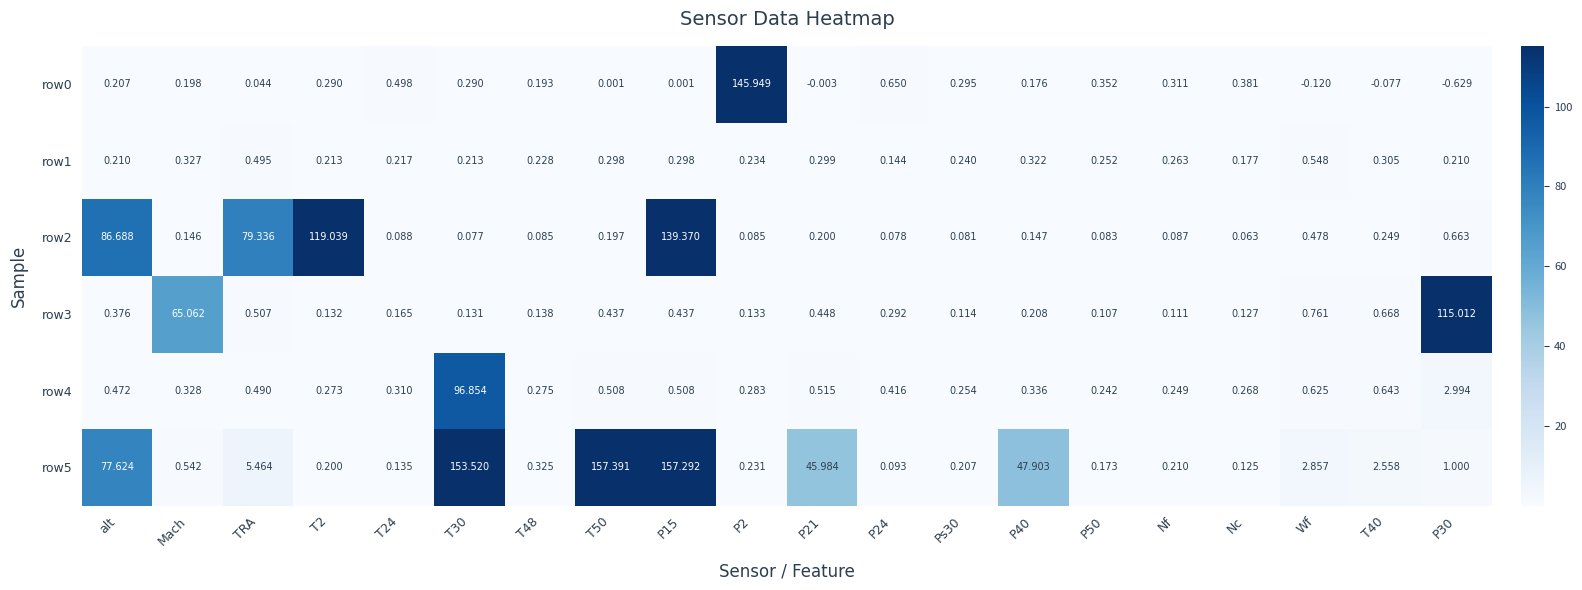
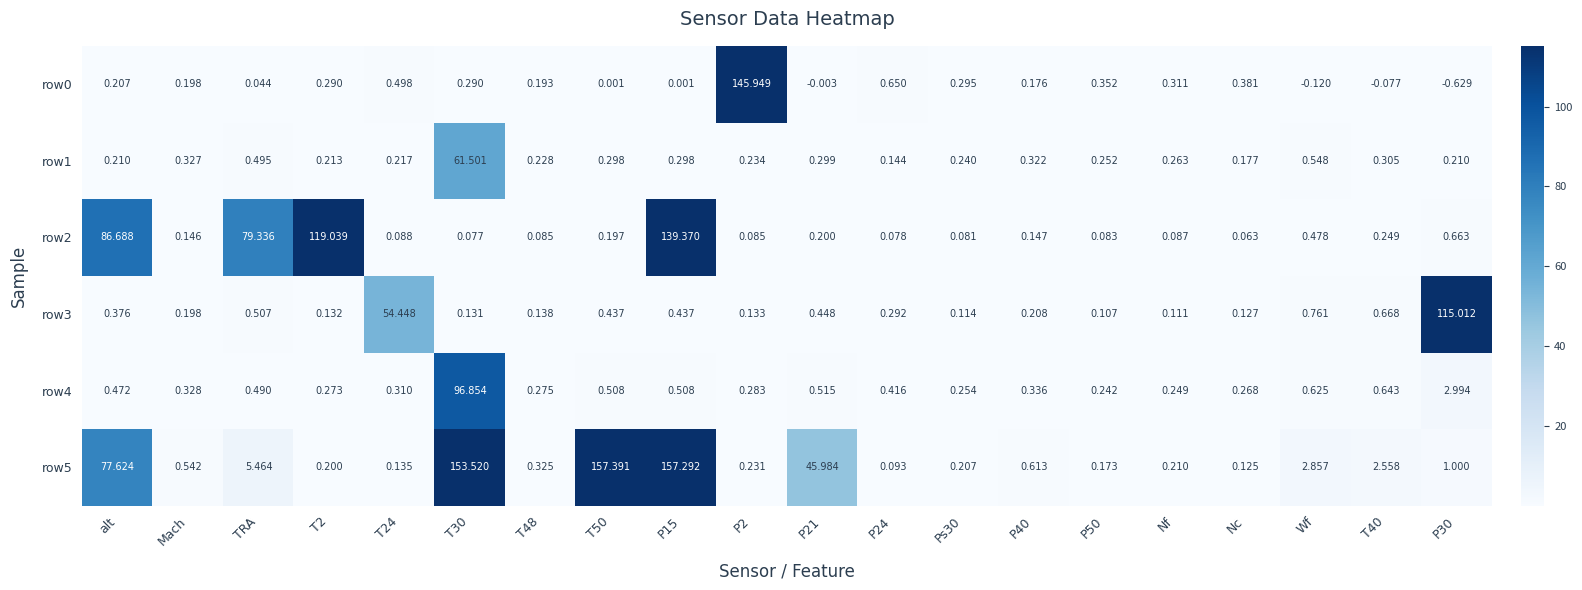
  {
    "row0": {
      "alt": 0.207,
      "Mach": 0.198,
      "TRA": 0.044,
      "T2": 0.290,
      "T24": 0.498,
      "T30": 0.290,
      "T48": 0.193,
      "T50": 0.001,
      "P15": 0.001,
      "P2": 145.949,
      "P21": -0.003,
      "P24": 0.650,
      "Ps30": 0.295,
      "P40": 0.176,
      "P50": 0.352,
      "Nf": 0.311,
      "Nc": 0.381,
      "Wf": -0.120,
      "T40": -0.077,
      "P30": -0.629
    },
    "row1": {
      "alt": 0.210,
      "Mach": 0.327,
      "TRA": 0.495,
      "T2": 0.213,
      "T24": 0.217,
-     "T30": 0.213,
+     "T30": 61.501,
      "T48": 0.228,
      "T50": 0.298,
      "P15": 0.298,
      "P2": 0.234,
      "P21": 0.299,
      "P24": 0.144,
      "Ps30": 0.240,
      "P40": 0.322,
      "P50": 0.252,
      "Nf": 0.263,
      "Nc": 0.177,
      "Wf": 0.548,
      "T40": 0.305,
      "P30": 0.210
    },
    "row2": {
      "alt": 86.688,
      "Mach": 0.146,
      "TRA": 79.336,
      "T2": 119.039,
      "T24": 0.088,
      "T30": 0.077,
      "T48": 0.085,
      "T50": 0.197,
      "P15": 139.370,
      "P2": 0.085,
      "P21": 0.200,
      "P24": 0.078,
      "Ps30": 0.081,
      "P40": 0.147,
      "P50": 0.083,
      "Nf": 0.087,
      "Nc": 0.063,
      "Wf": 0.478,
      "T40": 0.249,
      "P30": 0.663
    },
    "row3": {
      "alt": 0.376,
-     "Mach": 65.062,
+     "Mach": 0.198,
      "TRA": 0.507,
      "T2": 0.132,
-     "T24": 0.165,
+     "T24": 54.448,
      "T30": 0.131,
      "T48": 0.138,
      "T50": 0.437,
      "P15": 0.437,
      "P2": 0.133,
      "P21": 0.448,
      "P24": 0.292,
      "Ps30": 0.114,
      "P40": 0.208,
      "P50": 0.107,
      "Nf": 0.111,
      "Nc": 0.127,
      "Wf": 0.761,
      "T40": 0.668,
      "P30": 115.012
    },
    "row4": {
      "alt": 0.472,
      "Mach": 0.328,
      "TRA": 0.490,
      "T2": 0.273,
      "T24": 0.310,
      "T30": 96.854,
      "T48": 0.275,
      "T50": 0.508,
      "P15": 0.508,
      "P2": 0.283,
      "P21": 0.515,
      "P24": 0.416,
      "Ps30": 0.254,
      "P40": 0.336,
      "P50": 0.242,
      "Nf": 0.249,
      "Nc": 0.268,
      "Wf": 0.625,
      "T40": 0.643,
      "P30": 2.994
    },
    "row5": {
      "alt": 77.624,
      "Mach": 0.542,
      "TRA": 5.464,
      "T2": 0.200,
      "T24": 0.135,
      "T30": 153.520,
      "T48": 0.325,
      "T50": 157.391,
      "P15": 157.292,
      "P2": 0.231,
      "P21": 45.984,
      "P24": 0.093,
      "Ps30": 0.207,
-     "P40": 47.903,
+     "P40": 0.613,
      "P50": 0.173,
      "Nf": 0.210,
      "Nc": 0.125,
      "Wf": 2.857,
      "T40": 2.558,
      "P30": 1.000
    }
  }
